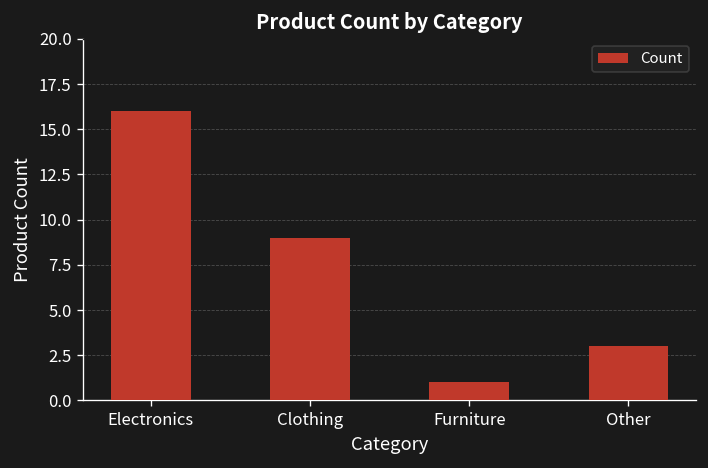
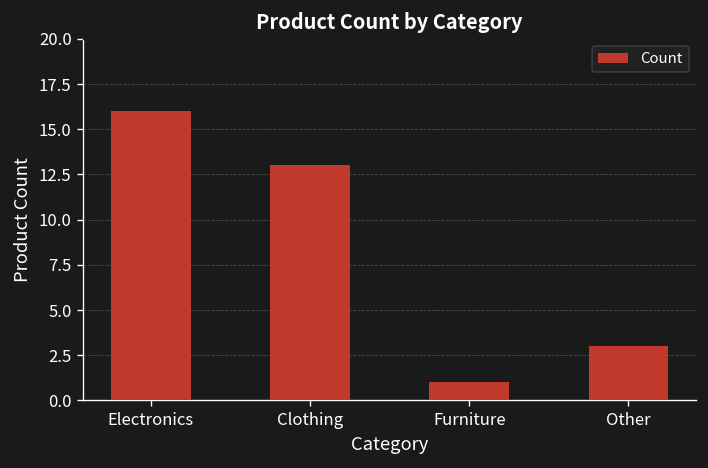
  {
    "Electronics": 16,
-   "Clothing": 9,
+   "Clothing": 13,
    "Furniture": 1,
    "Other": 3
  }
